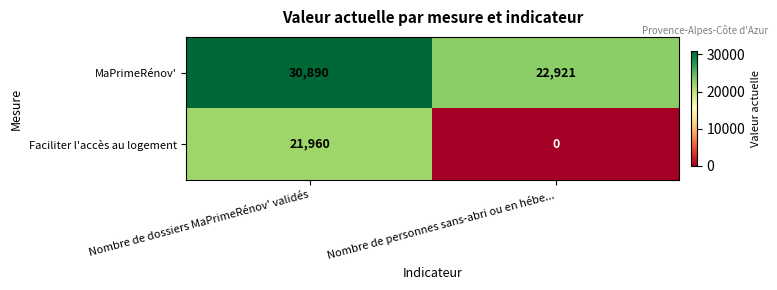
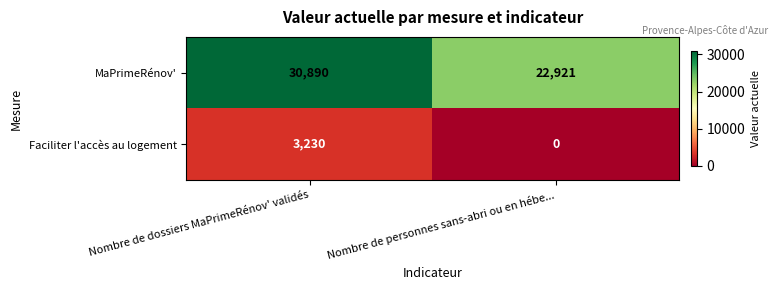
  {
    "MaPrimeRénov'": {
      "Nombre de dossiers MaPrimeRénov' validés": "30,890",
      "Nombre de personnes sans-abri ou en hébe...": "22,921"
    },
    "Faciliter l'accès au logement": {
-     "Nombre de dossiers MaPrimeRénov' validés": "21,960",
+     "Nombre de dossiers MaPrimeRénov' validés": "3,230",
      "Nombre de personnes sans-abri ou en hébe...": "0"
    }
  }
